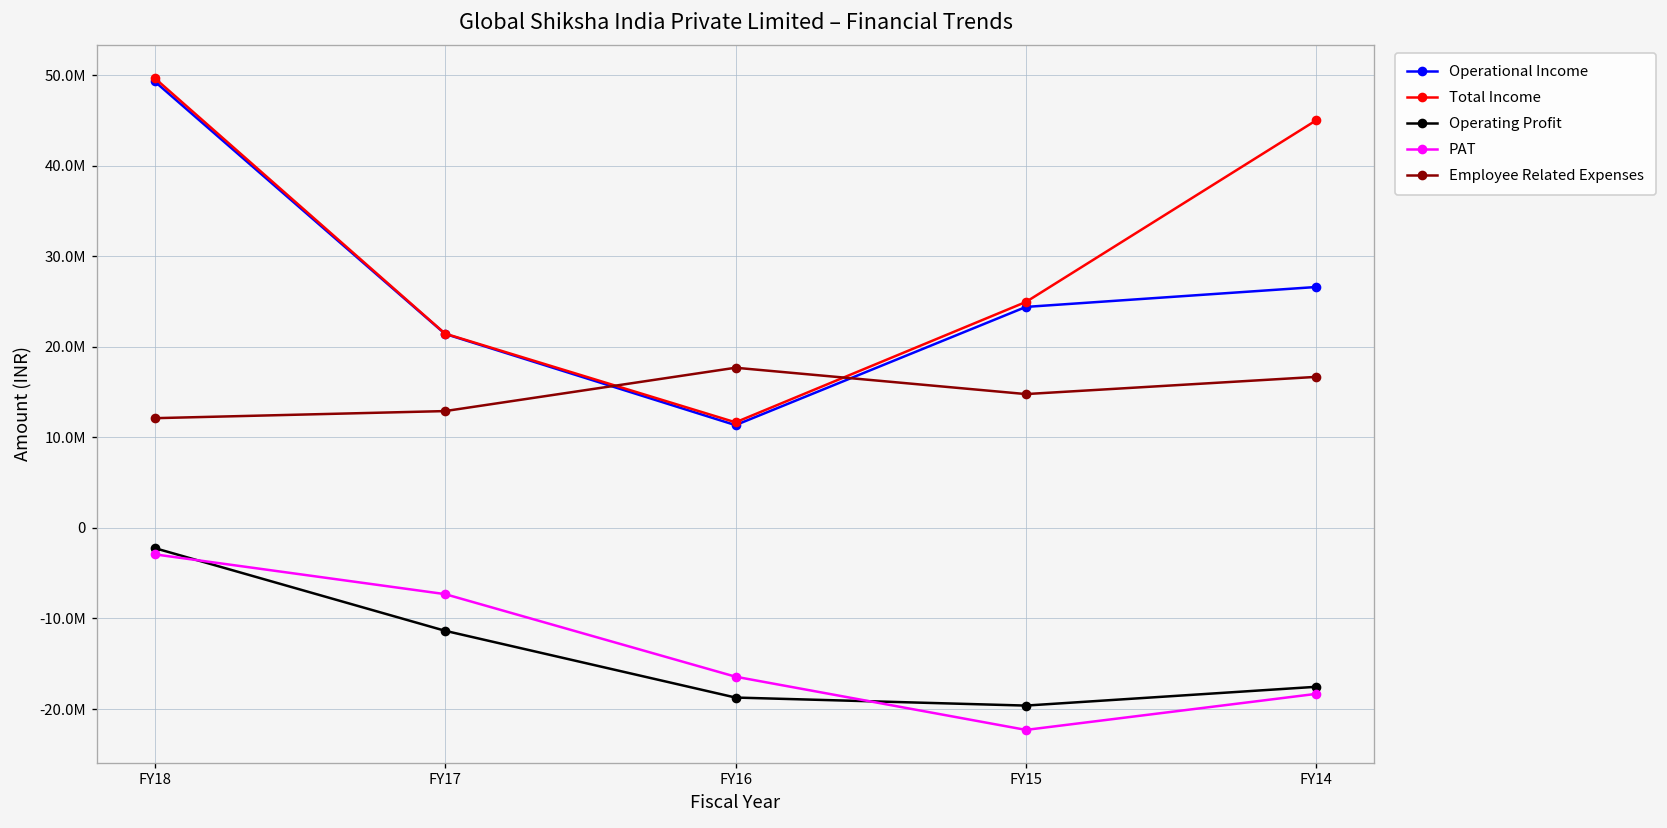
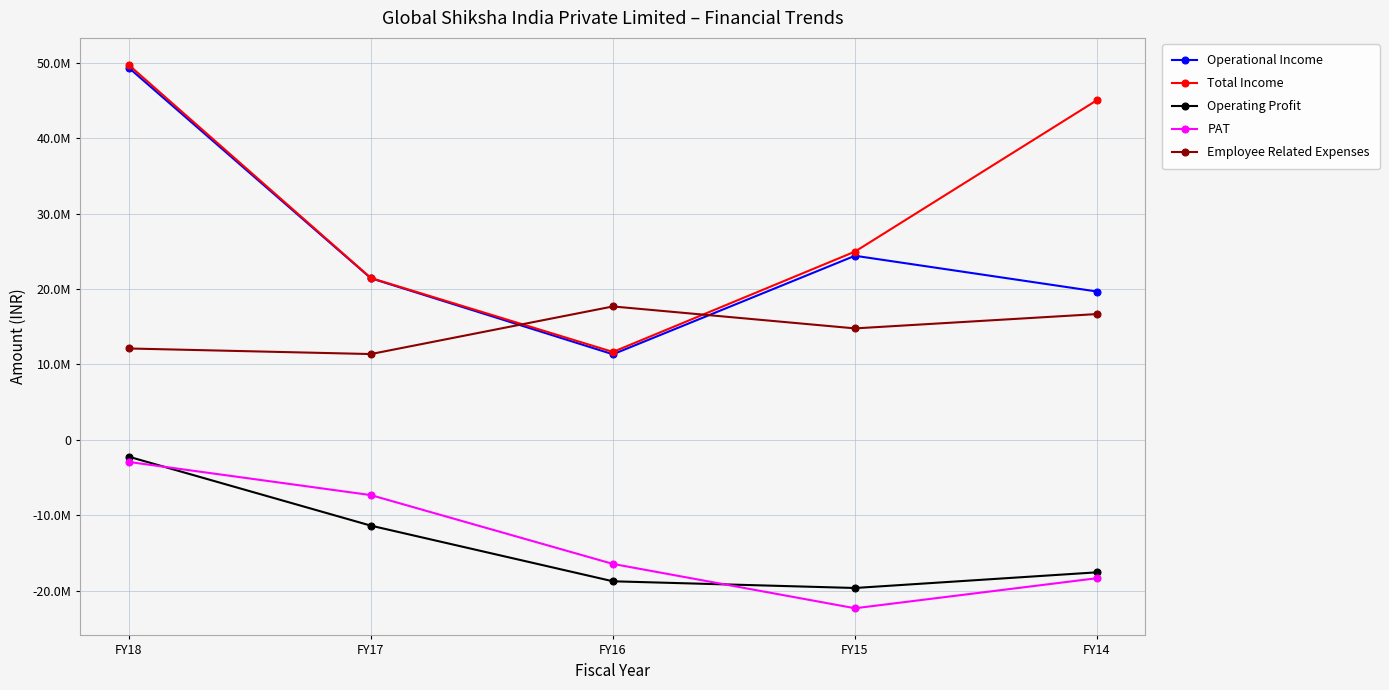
  {
    "Operational Income": {
      "FY18": 49000000,
      "FY15": 24000000,
-     "FY14": 27000000
+     "FY14": 20000000
    },
    "Total Income": {
      "FY18": 50000000,
      "FY15": 25000000,
      "FY14": 45000000
    },
    "Operating Profit": {
      "FY18": -2000000,
      "FY17": -11000000,
      "FY16": -19000000,
      "FY15": -20000000,
      "FY14": -18000000
    },
    "PAT": {
      "FY18": -3000000,
      "FY17": -7000000,
      "FY16": -16000000,
      "FY15": -22000000,
      "FY14": -18000000
    },
    "Employee Related Expenses": {
      "FY18": 12000000,
-     "FY17": 13000000,
+     "FY17": 11000000,
      "FY16": 18000000,
      "FY15": 15000000,
      "FY14": 17000000
    }
  }
